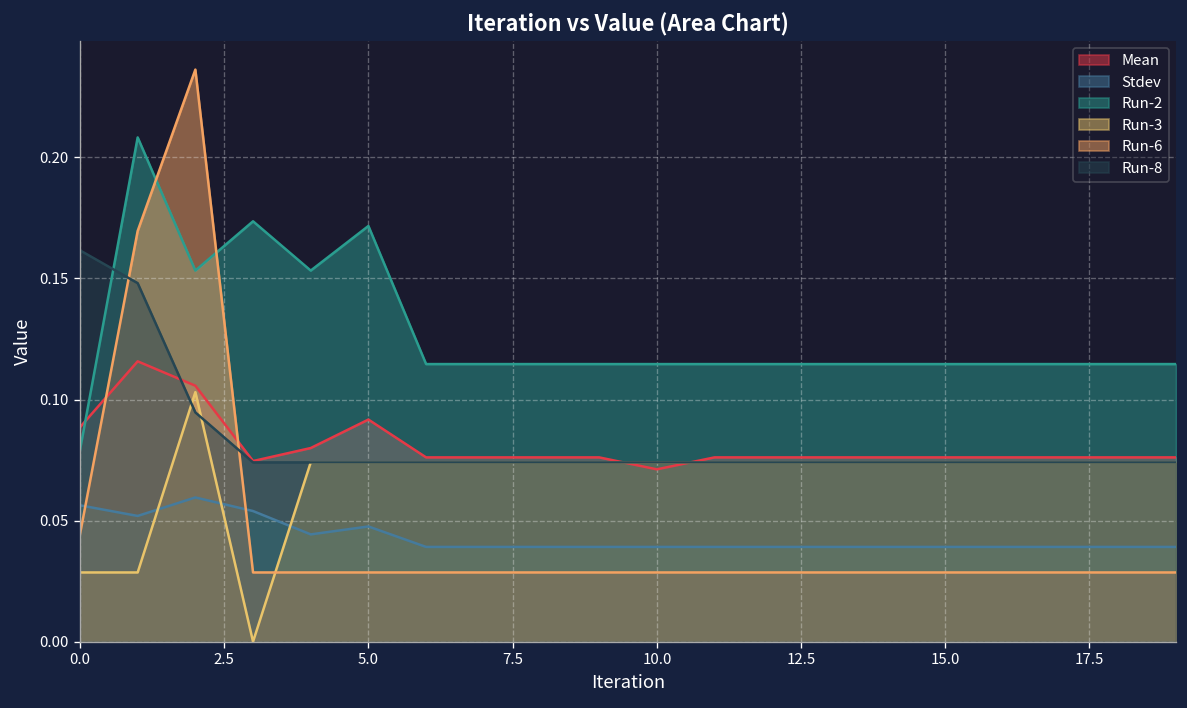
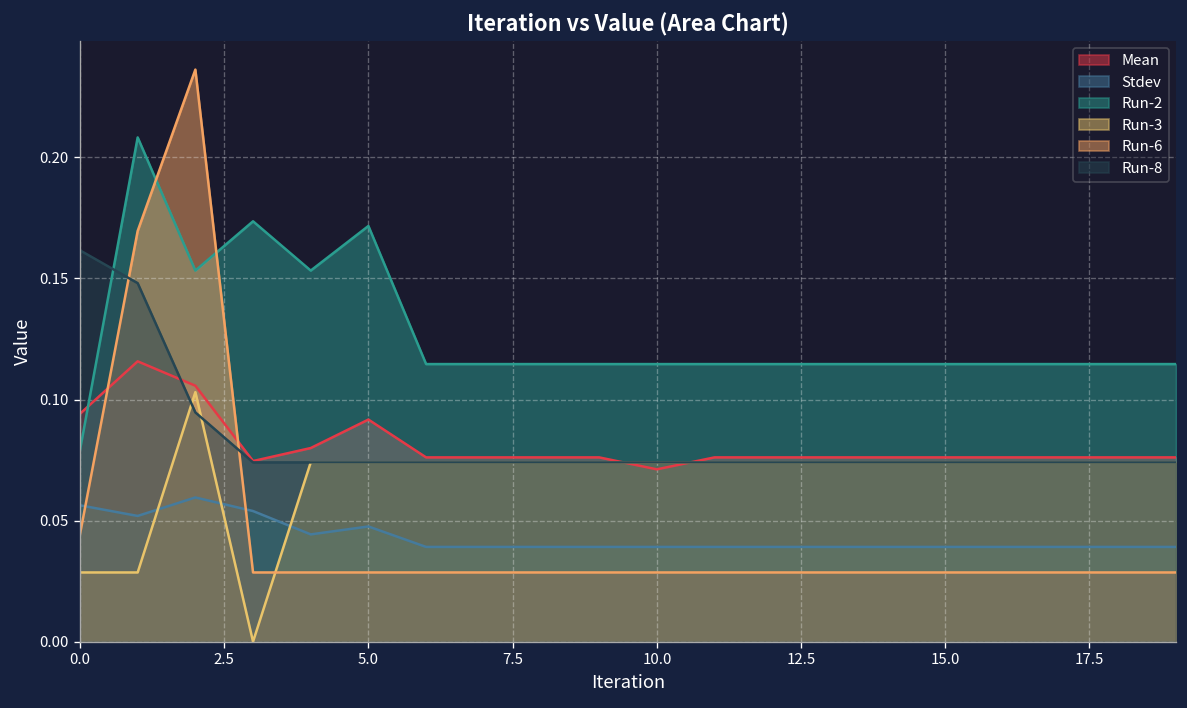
  {
    "Mean": {
-     "0.0": 0.089,
+     "0.0": 0.094,
      "5.0": 0.092,
      "10.0": 0.071,
      "15.0": 0.076
    },
    "Run-8": {
      "0.0": 0.162
    }
  }
